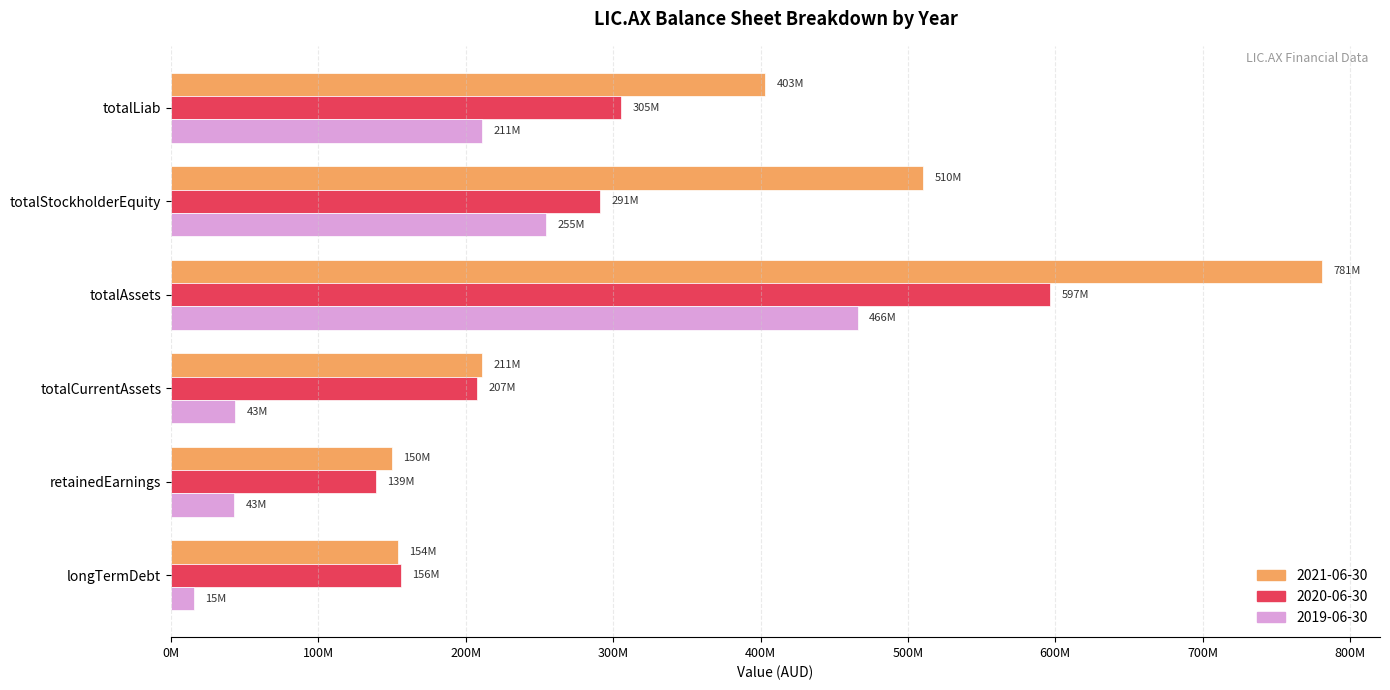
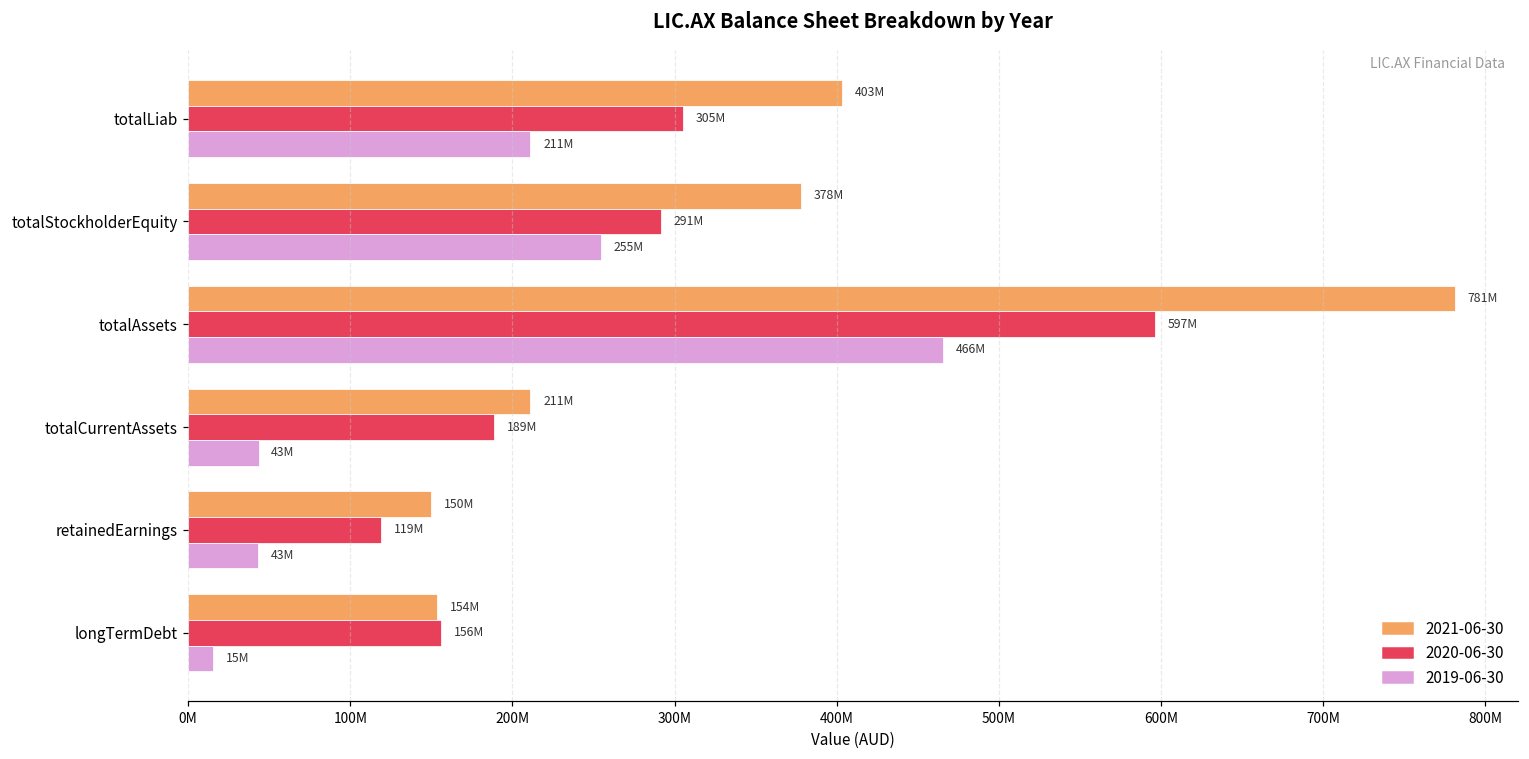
  {
    "2021-06-30": {
      "totalLiab": "403M",
-     "totalStockholderEquity": "510M",
+     "totalStockholderEquity": "378M",
      "totalAssets": "781M",
      "totalCurrentAssets": "211M",
      "retainedEarnings": "150M",
      "longTermDebt": "154M"
    },
    "2020-06-30": {
      "totalLiab": "305M",
      "totalStockholderEquity": "291M",
      "totalAssets": "597M",
-     "totalCurrentAssets": "207M",
-     "retainedEarnings": "139M",
+     "totalCurrentAssets": "189M",
+     "retainedEarnings": "119M",
      "longTermDebt": "156M"
    },
    "2019-06-30": {
      "totalLiab": "211M",
      "totalStockholderEquity": "255M",
      "totalAssets": "466M",
      "totalCurrentAssets": "43M",
      "retainedEarnings": "43M",
      "longTermDebt": "15M"
    }
  }
